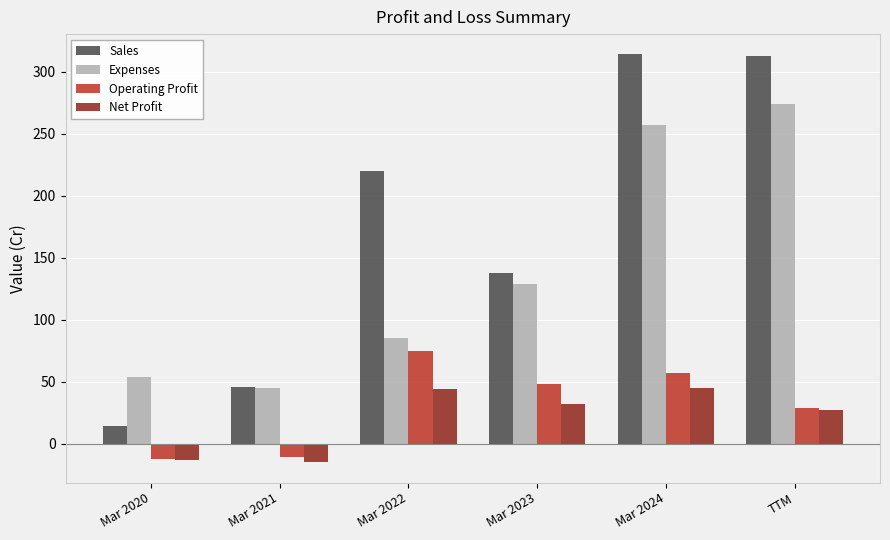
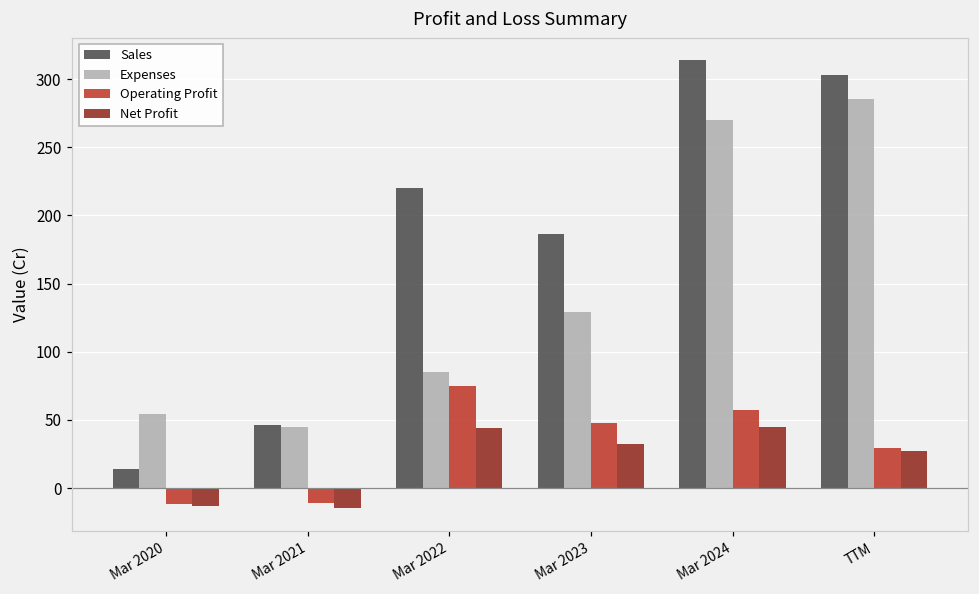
  {
    "Sales": {
      "Mar 2020": 14,
      "Mar 2021": 46,
      "Mar 2022": 220,
-     "Mar 2023": 138,
+     "Mar 2023": 186,
      "Mar 2024": 314,
-     "TTM": 313
+     "TTM": 303
    },
    "Expenses": {
      "Mar 2020": 54,
      "Mar 2021": 45,
      "Mar 2022": 85,
      "Mar 2023": 129,
-     "Mar 2024": 257,
-     "TTM": 274
+     "Mar 2024": 270,
+     "TTM": 285
    }
  }
